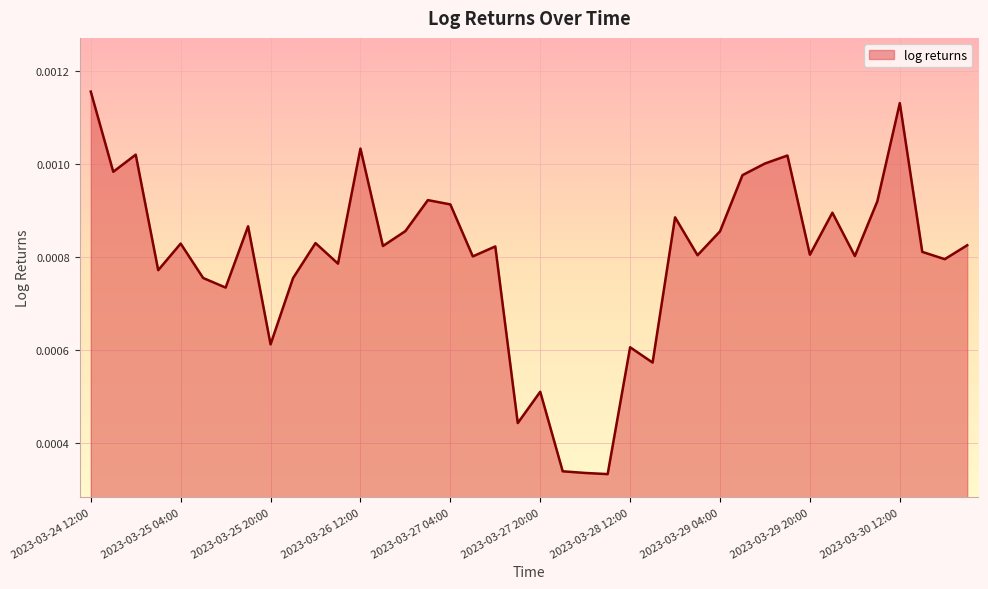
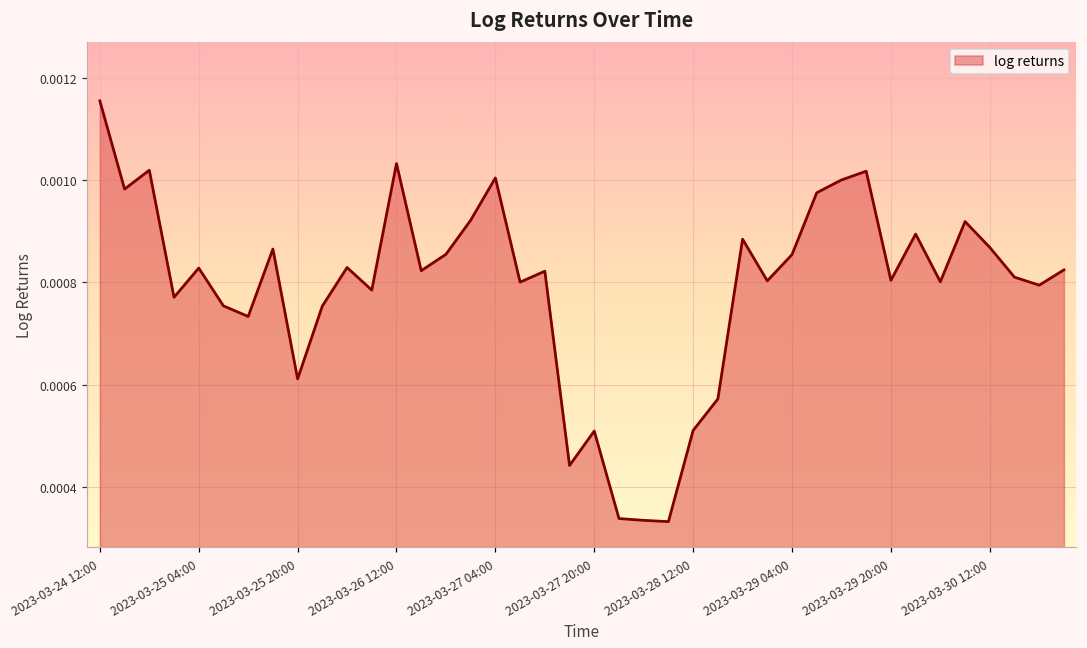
  {
    "2023-03-24 12:00": 0.00115,
    "2023-03-25 04:00": 0.00083,
    "2023-03-25 20:00": 0.00061,
    "2023-03-26 12:00": 0.00103,
-   "2023-03-27 04:00": 0.00091,
+   "2023-03-27 04:00": 0.00100,
    "2023-03-27 20:00": 0.00051,
-   "2023-03-28 12:00": 0.00061,
+   "2023-03-28 12:00": 0.00051,
    "2023-03-29 04:00": 0.00085,
    "2023-03-29 20:00": 0.00080,
-   "2023-03-30 12:00": 0.00113
+   "2023-03-30 12:00": 0.00087
  }
